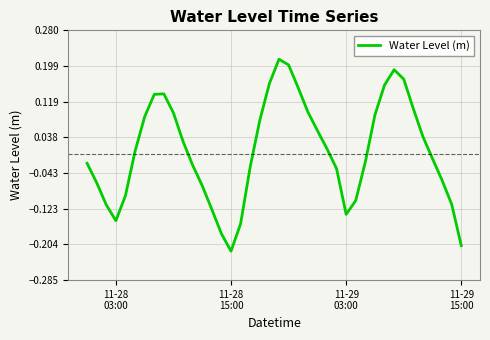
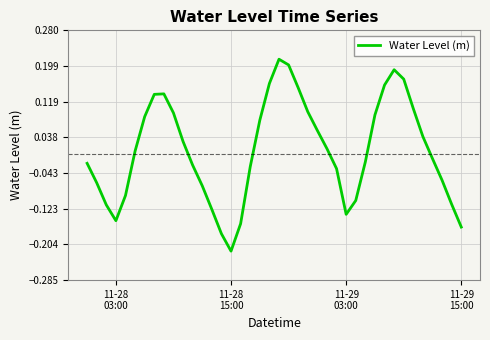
  {
    "11-28 03:00": -0.15,
    "11-28 15:00": -0.22,
    "11-29 03:00": -0.14,
-   "11-29 15:00": -0.21
+   "11-29 15:00": -0.17
  }
